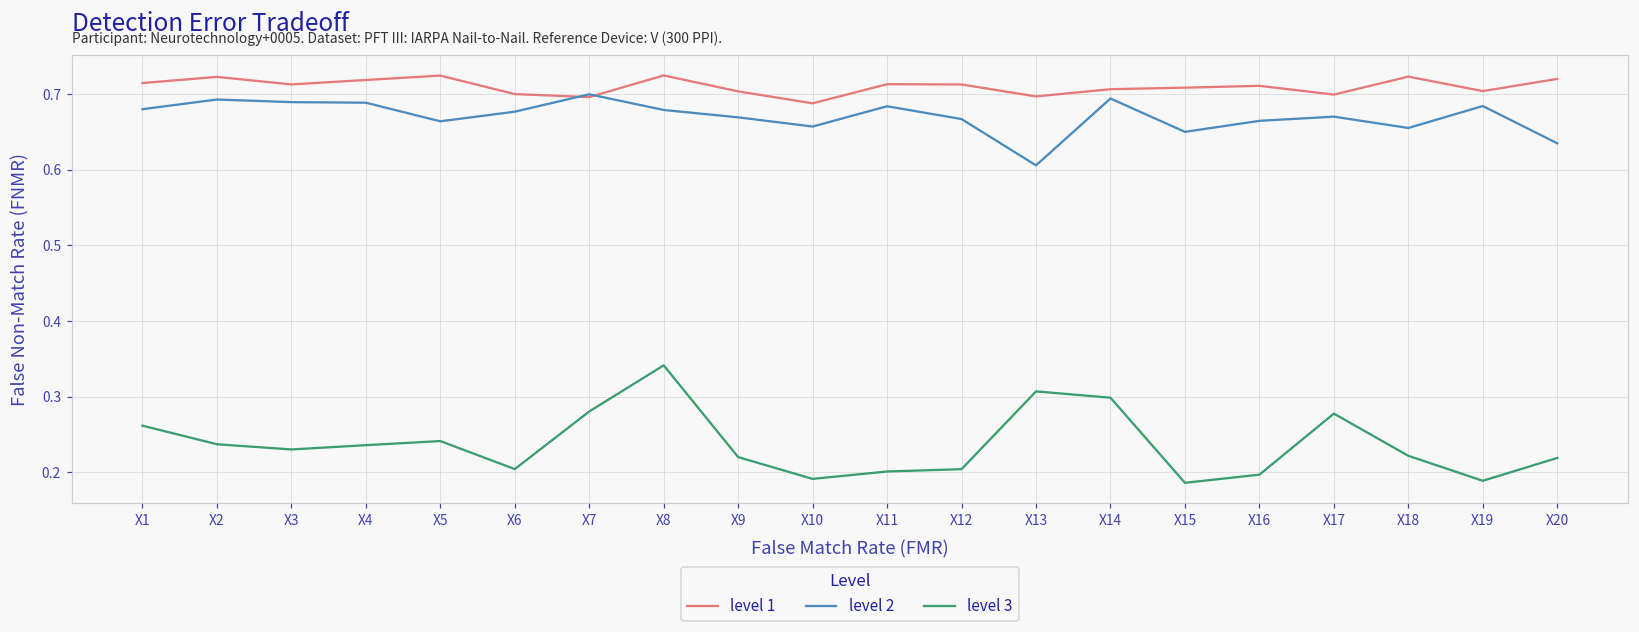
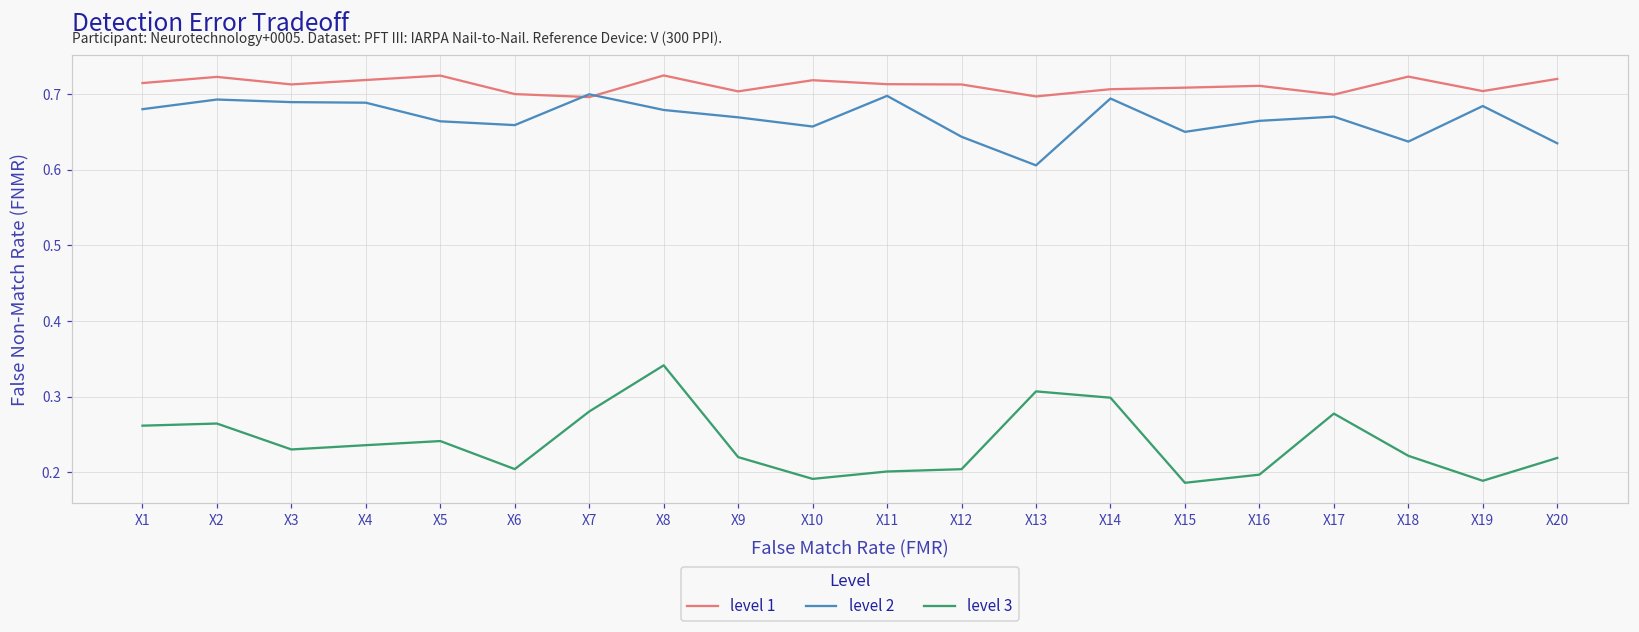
  {
    "level 1": {
      "X1": 0.71,
      "X2": 0.72,
      "X3": 0.71,
      "X4": 0.72,
      "X5": 0.72,
      "X6": 0.70,
      "X8": 0.72,
      "X9": 0.70,
-     "X10": 0.69,
+     "X10": 0.72,
      "X11": 0.71,
      "X12": 0.71,
      "X13": 0.70,
      "X14": 0.71,
      "X15": 0.71,
      "X16": 0.71,
      "X17": 0.70,
      "X18": 0.72,
      "X19": 0.70,
      "X20": 0.72
    },
    "level 2": {
      "X1": 0.68,
      "X2": 0.69,
      "X3": 0.69,
      "X4": 0.69,
      "X5": 0.66,
-     "X6": 0.68,
+     "X6": 0.66,
      "X8": 0.68,
      "X9": 0.67,
      "X10": 0.66,
-     "X11": 0.68,
-     "X12": 0.67,
+     "X11": 0.70,
+     "X12": 0.64,
      "X13": 0.61,
      "X14": 0.69,
      "X15": 0.65,
      "X16": 0.66,
      "X17": 0.67,
-     "X18": 0.66,
+     "X18": 0.64,
      "X19": 0.68,
      "X20": 0.63
    },
    "level 3": {
      "X1": 0.26,
-     "X2": 0.24,
+     "X2": 0.26,
      "X3": 0.23,
      "X4": 0.24,
      "X5": 0.24,
      "X6": 0.20,
      "X7": 0.28,
      "X8": 0.34,
      "X9": 0.22,
      "X10": 0.19,
      "X11": 0.20,
      "X12": 0.20,
      "X13": 0.31,
      "X14": 0.30,
      "X15": 0.19,
      "X16": 0.20,
      "X17": 0.28,
      "X18": 0.22,
      "X19": 0.19,
      "X20": 0.22
    }
  }
